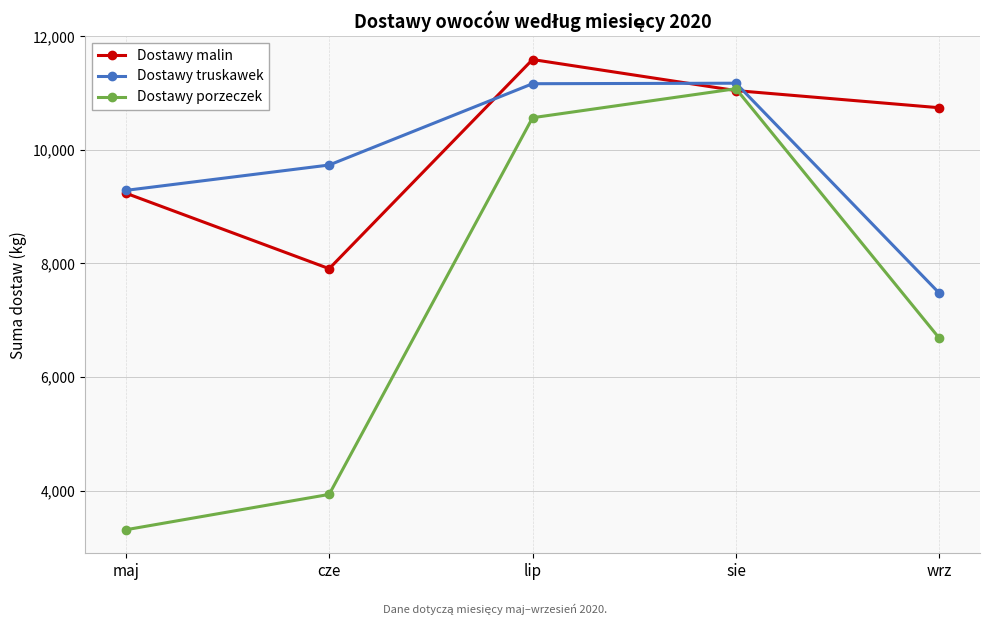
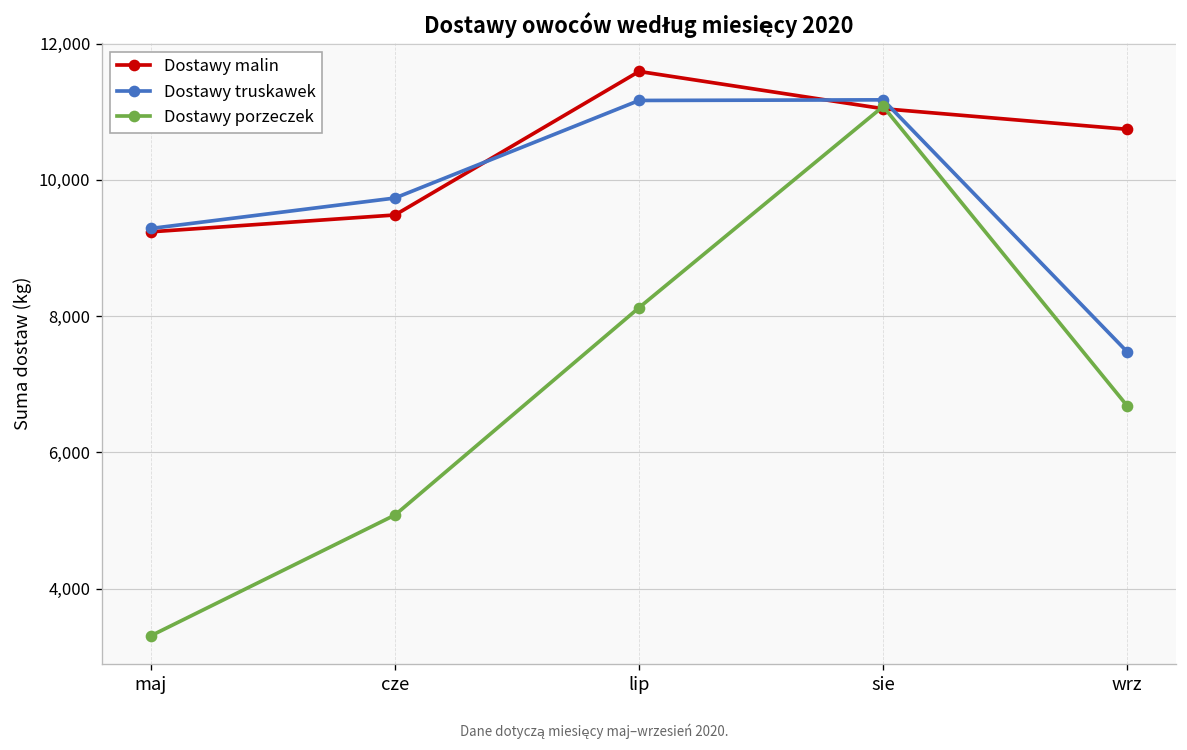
  {
    "Dostawy malin": {
      "maj": "9,200",
-     "cze": "7,900",
+     "cze": "9,500",
      "lip": "11,600",
      "wrz": "10,700"
    },
    "Dostawy truskawek": {
      "maj": "9,300",
      "cze": "9,700",
      "lip": "11,200",
      "sie": "11,200",
      "wrz": "7,500"
    },
    "Dostawy porzeczek": {
      "maj": "3,300",
-     "cze": "3,900",
-     "lip": "10,600",
+     "cze": "5,100",
+     "lip": "8,100",
      "wrz": "6,700"
    }
  }
